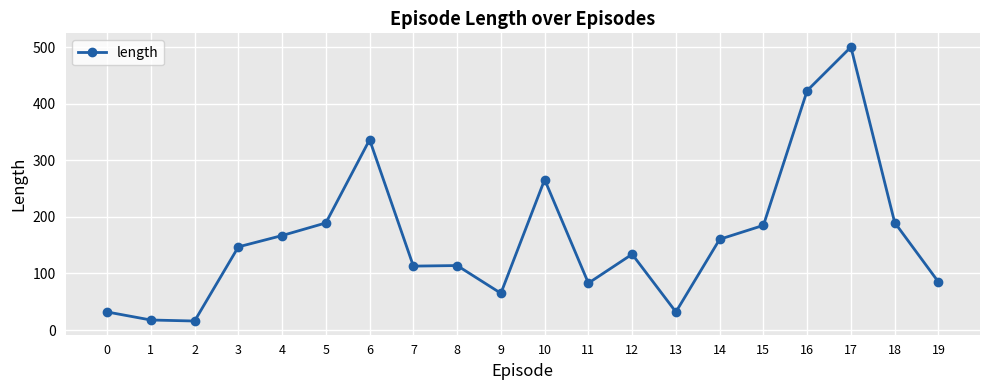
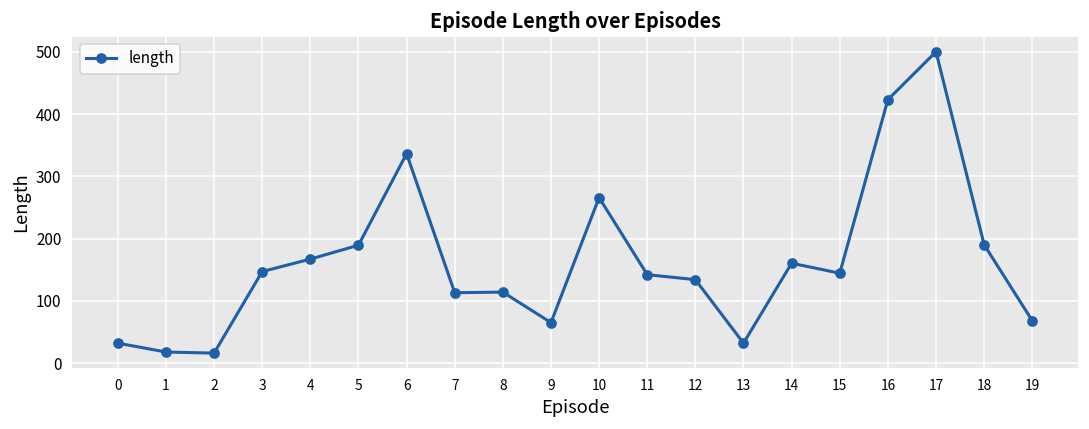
  {
    "0": 30,
    "1": 20,
    "2": 20,
    "3": 150,
    "4": 170,
    "5": 190,
    "6": 340,
    "7": 110,
    "8": 110,
    "9": 70,
    "10": 270,
-   "11": 80,
+   "11": 140,
    "12": 130,
    "13": 30,
    "14": 160,
-   "15": 190,
+   "15": 140,
    "16": 420,
    "17": 500,
    "18": 190,
-   "19": 90
+   "19": 70
  }
